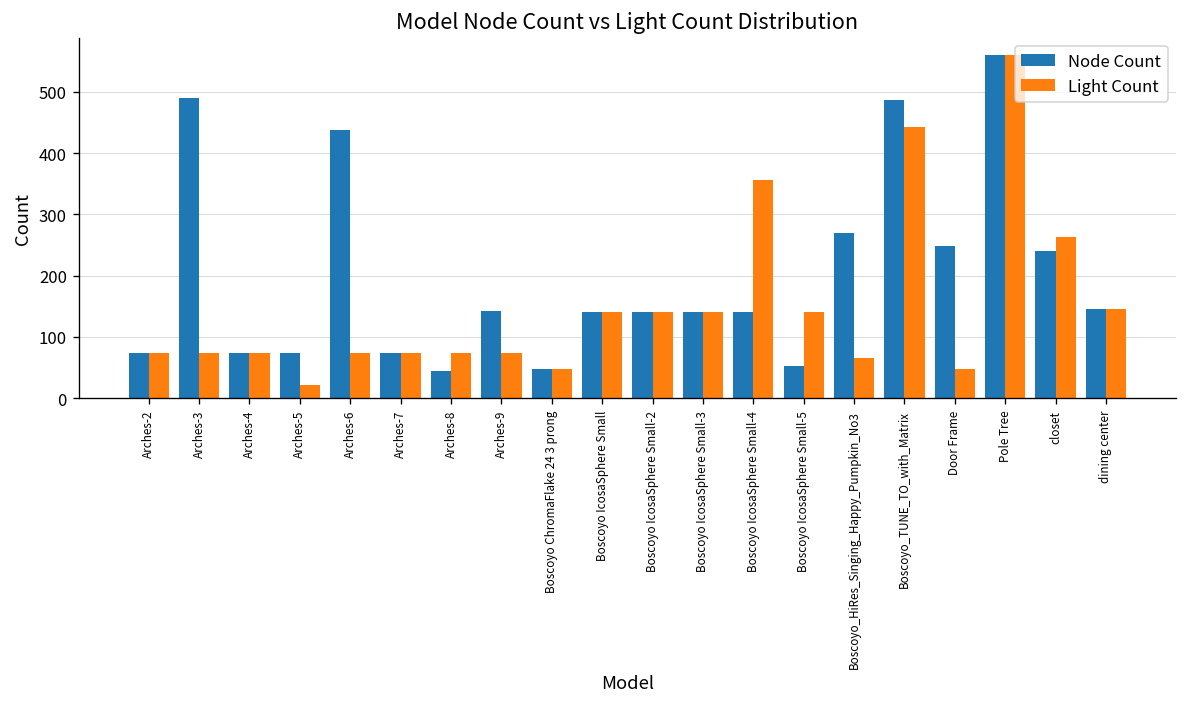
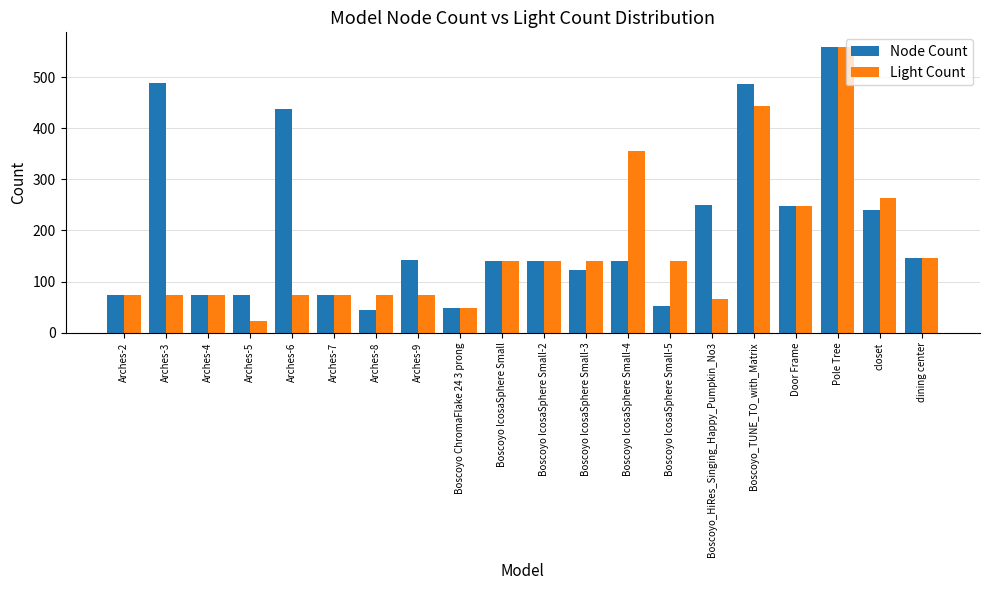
  {
    "Node Count": {
      "Arches-2": 70,
      "Arches-3": 490,
      "Arches-4": 70,
      "Arches-5": 70,
      "Arches-6": 440,
      "Arches-7": 70,
      "Arches-8": 50,
      "Arches-9": 140,
      "Boscoyo ChromaFlake 24 3 prong": 50,
      "Boscoyo IcosaSphere Small": 140,
      "Boscoyo IcosaSphere Small-2": 140,
-     "Boscoyo IcosaSphere Small-3": 140,
+     "Boscoyo IcosaSphere Small-3": 120,
      "Boscoyo IcosaSphere Small-4": 140,
      "Boscoyo IcosaSphere Small-5": 50,
-     "Boscoyo_HiRes_Singing_Happy_Pumpkin_No3": 270,
+     "Boscoyo_HiRes_Singing_Happy_Pumpkin_No3": 250,
      "Boscoyo_TUNE_TO_with_Matrix": 490,
      "Door Frame": 250,
      "Pole Tree": 560,
      "closet": 240,
      "dining center": 150
    },
    "Light Count": {
      "Arches-2": 70,
      "Arches-3": 70,
      "Arches-4": 70,
      "Arches-5": 20,
      "Arches-6": 70,
      "Arches-7": 70,
      "Arches-8": 70,
      "Arches-9": 70,
      "Boscoyo ChromaFlake 24 3 prong": 50,
      "Boscoyo IcosaSphere Small": 140,
      "Boscoyo IcosaSphere Small-2": 140,
      "Boscoyo IcosaSphere Small-3": 140,
      "Boscoyo IcosaSphere Small-4": 360,
      "Boscoyo IcosaSphere Small-5": 140,
      "Boscoyo_HiRes_Singing_Happy_Pumpkin_No3": 70,
      "Boscoyo_TUNE_TO_with_Matrix": 440,
-     "Door Frame": 50,
+     "Door Frame": 250,
      "closet": 260,
      "dining center": 150
    }
  }
